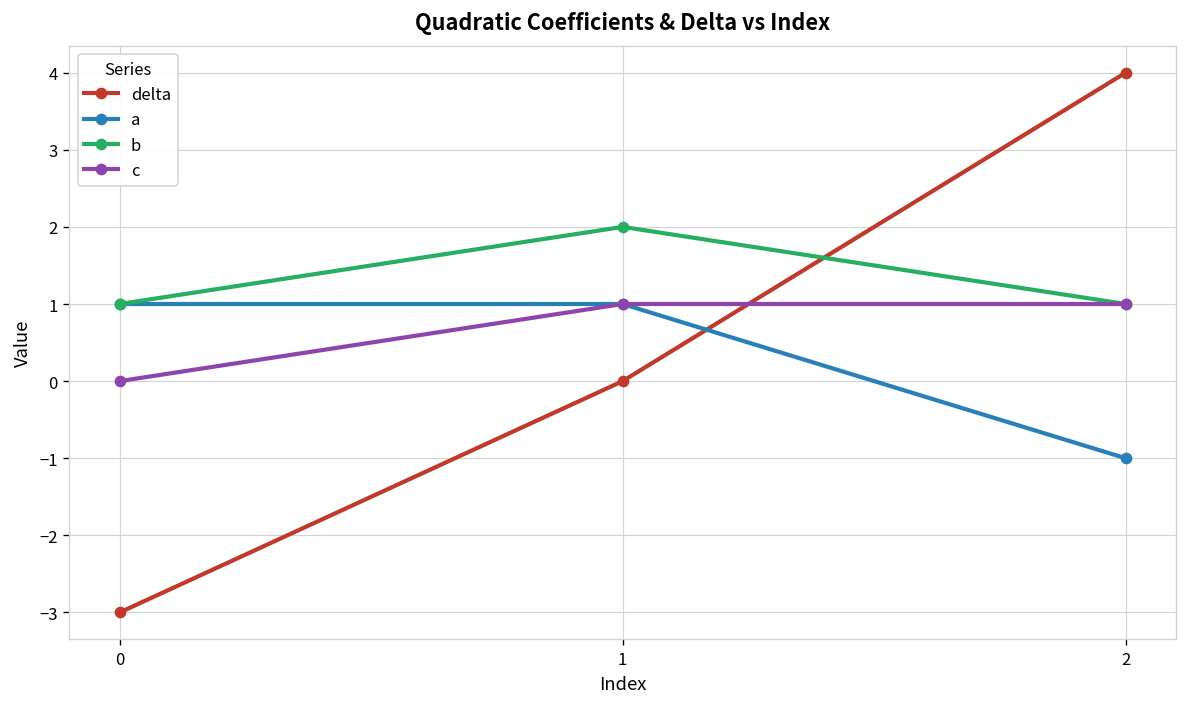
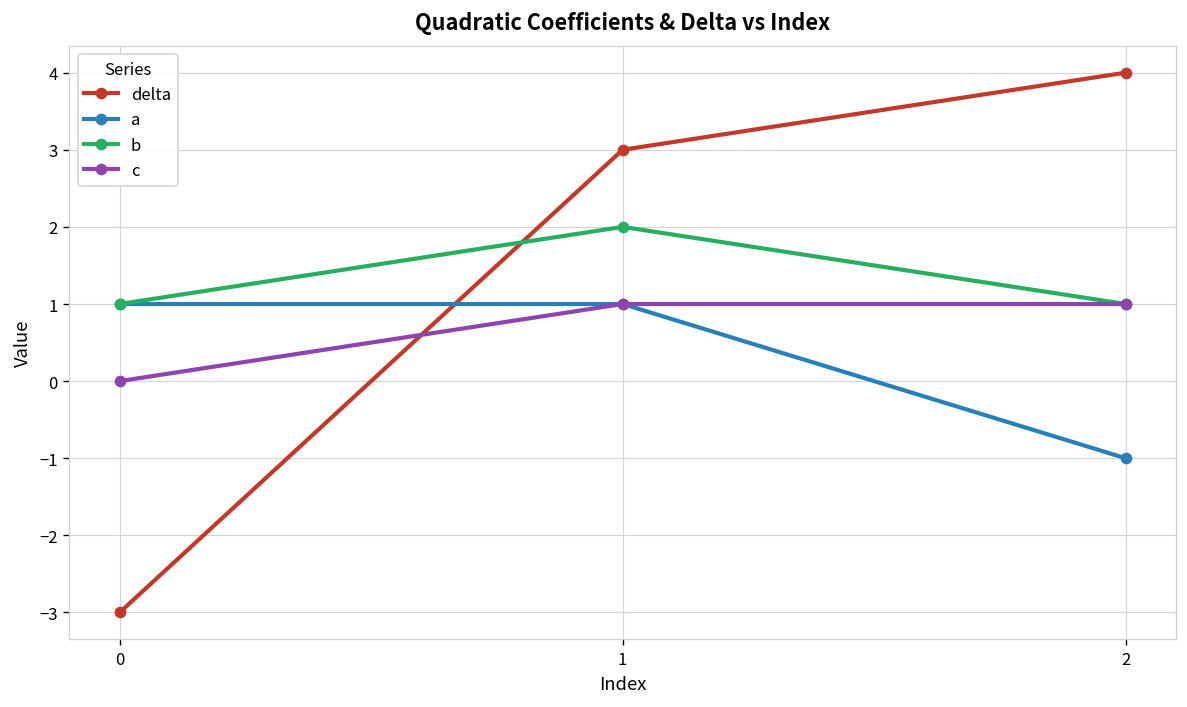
  {
    "delta": {
      "0": -3,
-     "1": 0,
+     "1": 3,
      "2": 4
    },
    "a": {
      "2": -1
    },
    "b": {
      "1": 2
    },
    "c": {
      "0": 0
    }
  }
